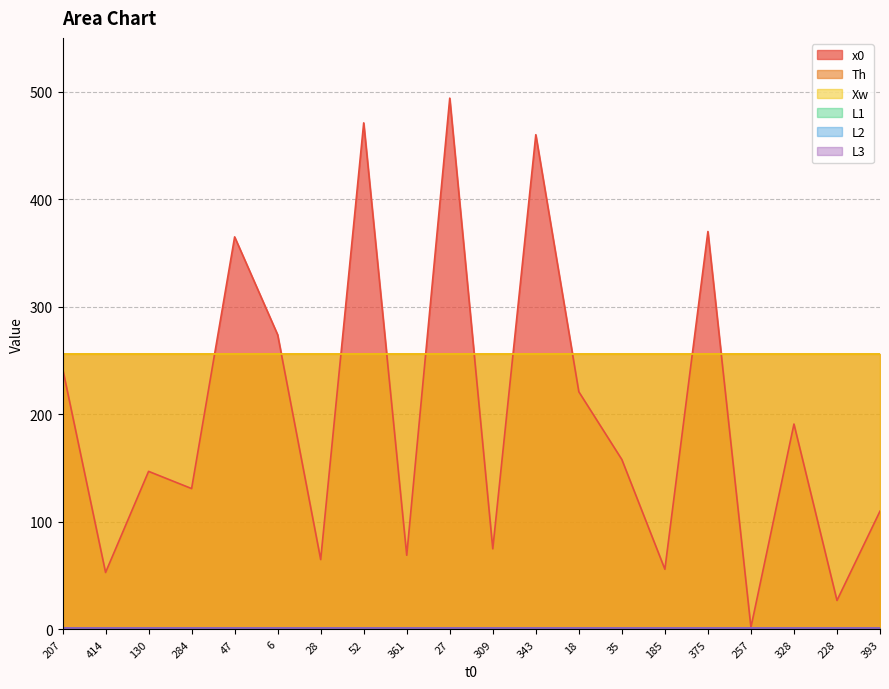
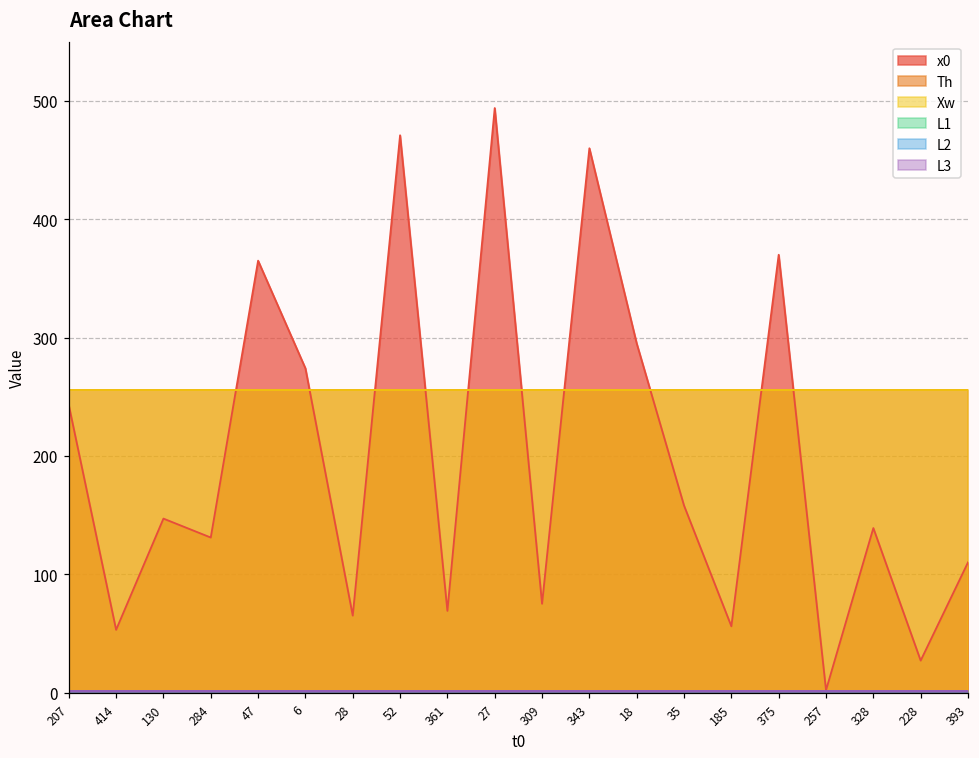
  {
    "x0": {
      "207": 243,
      "414": 53,
      "130": 147,
      "284": 131,
      "47": 365,
      "6": 274,
      "28": 65,
      "52": 471,
      "361": 69,
      "27": 494,
      "309": 75,
      "343": 460,
-     "18": 221,
+     "18": 295,
      "35": 158,
      "185": 56,
      "375": 370,
-     "328": 191,
+     "328": 139,
      "228": 27,
      "393": 110
    },
    "Xw": {
      "207": 256,
      "414": 256,
      "130": 256,
      "284": 256,
      "47": 256,
      "6": 256,
      "28": 256,
      "52": 256,
      "361": 256,
      "27": 256,
      "309": 256,
      "343": 256,
      "18": 256,
      "35": 256,
      "185": 256,
      "375": 256,
      "257": 256,
      "328": 256,
      "228": 256,
      "393": 256
    },
    "L3": {
      "207": 1,
      "414": 1,
      "130": 1,
      "284": 1,
      "47": 1,
      "6": 1,
      "28": 1,
      "52": 1,
      "361": 1,
      "27": 1,
      "309": 1,
      "343": 1,
      "18": 1,
      "35": 1,
      "185": 1,
      "375": 1,
      "328": 1,
      "228": 1,
      "393": 1
    }
  }
